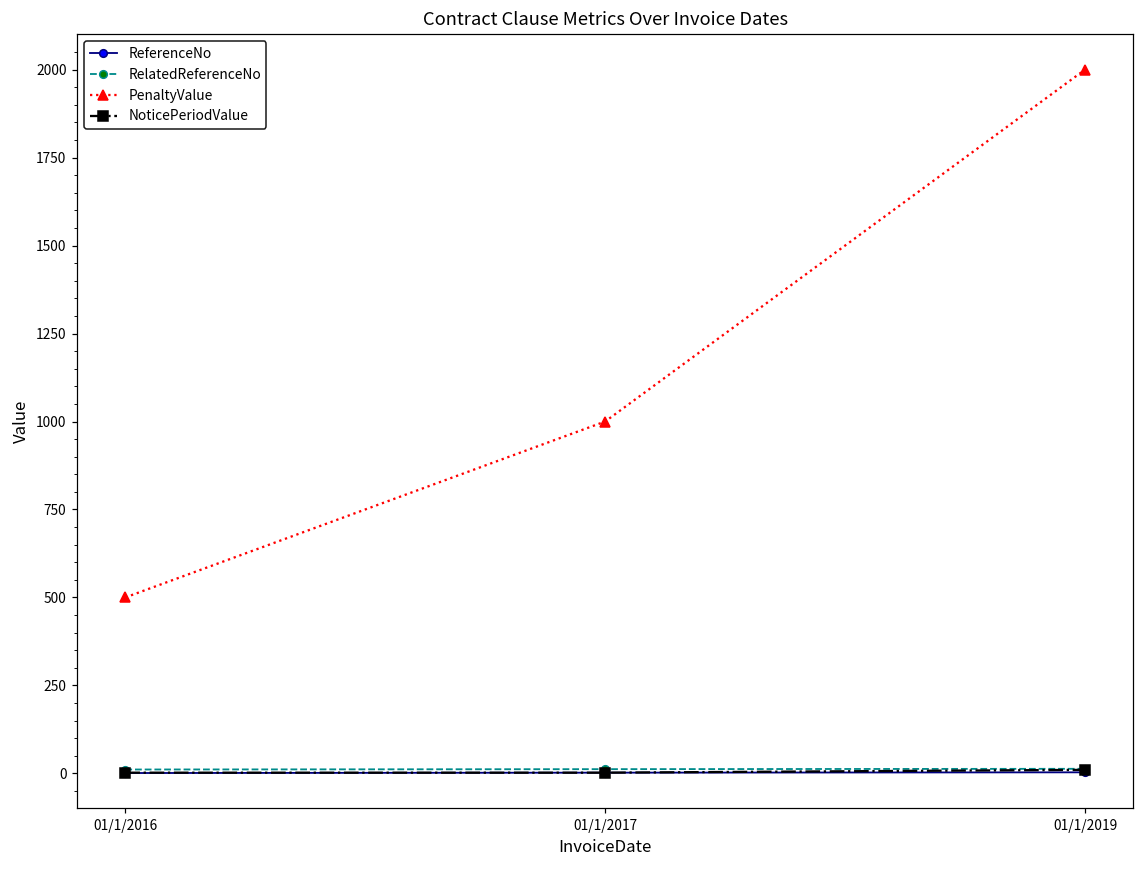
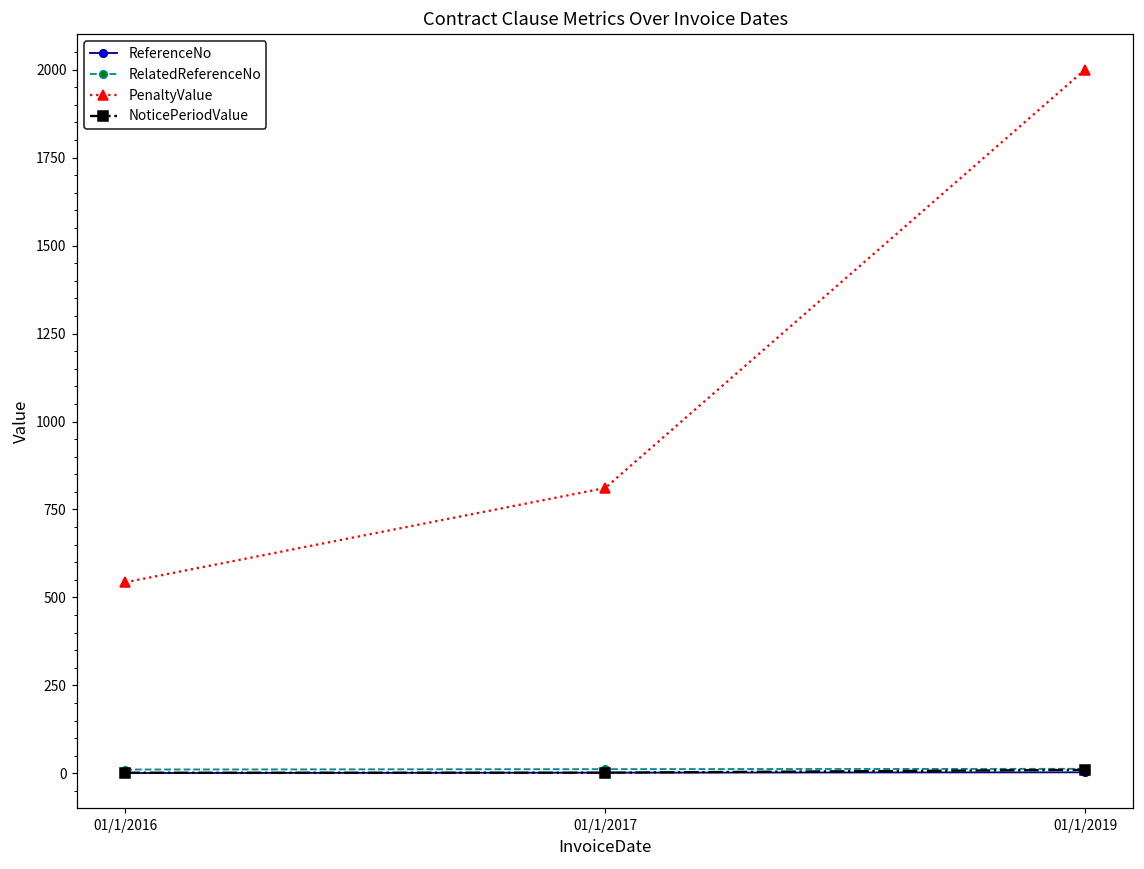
  {
    "RelatedReferenceNo": {
      "01/1/2016": 10,
      "01/1/2017": 10
    },
    "PenaltyValue": {
-     "01/1/2016": 500,
-     "01/1/2017": 1000,
+     "01/1/2016": 540,
+     "01/1/2017": 810,
      "01/1/2019": 2000
    }
  }
